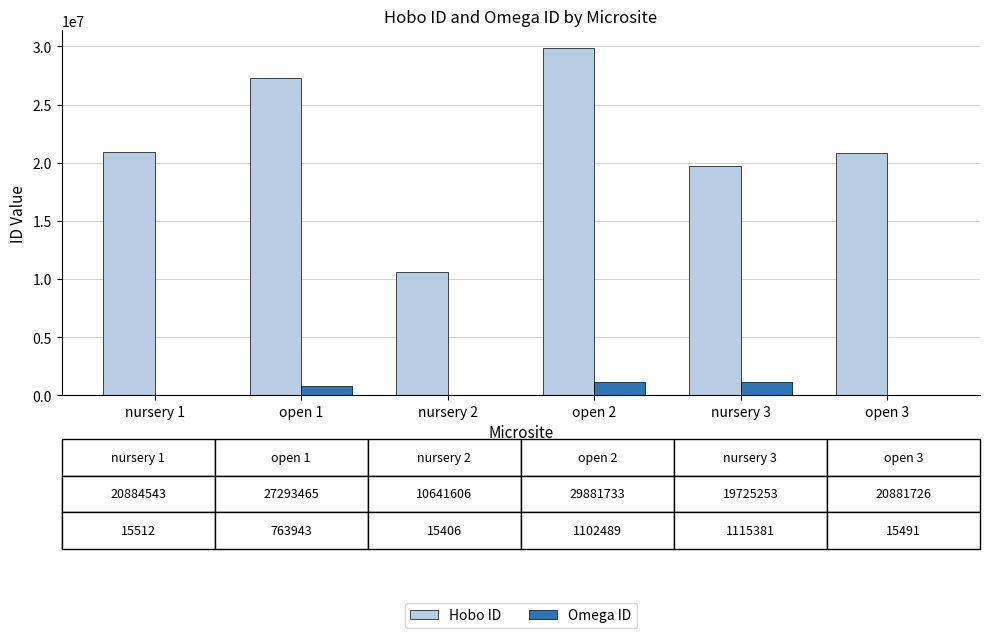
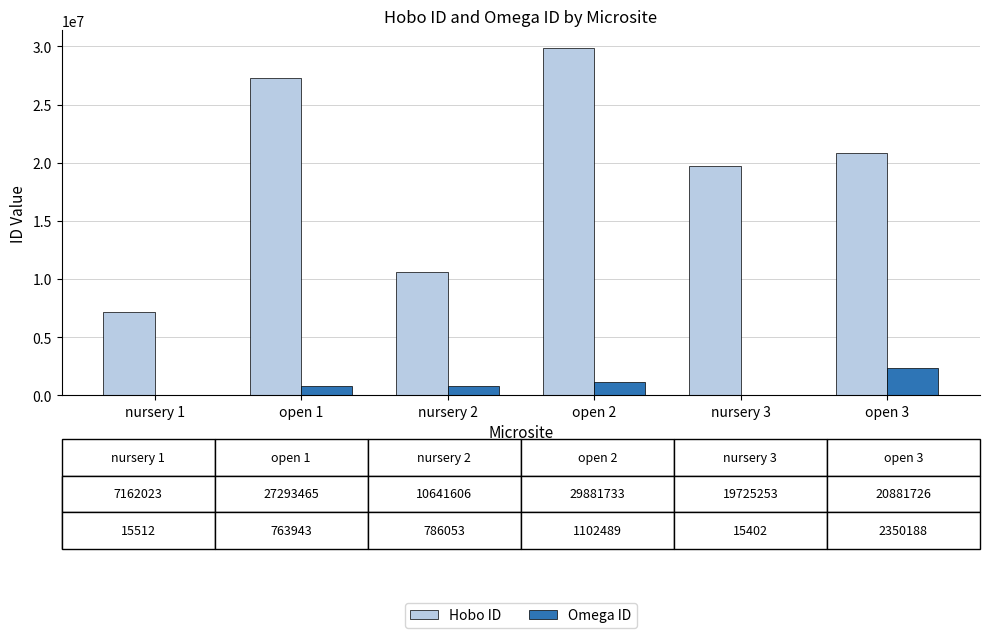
  {
    "Hobo ID": {
-     "nursery 1": 20884543
+     "nursery 1": 7162023
    },
    "Omega ID": {
-     "nursery 2": 15406,
-     "nursery 3": 1115381,
-     "open 3": 15491
+     "nursery 2": 786053,
+     "nursery 3": 15402,
+     "open 3": 2350188
    }
  }
